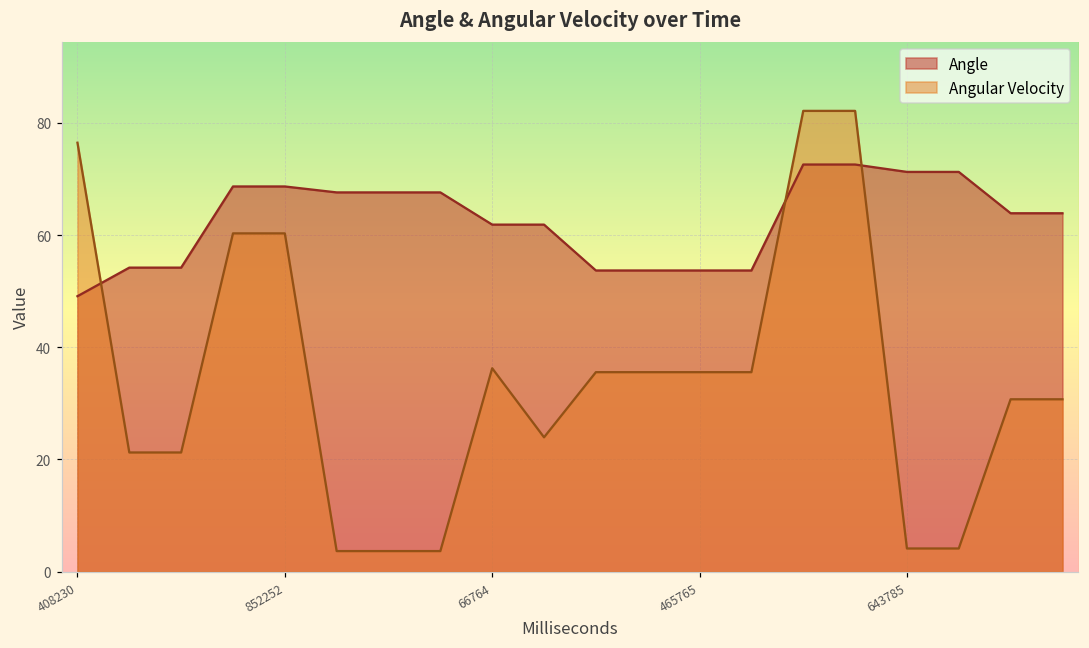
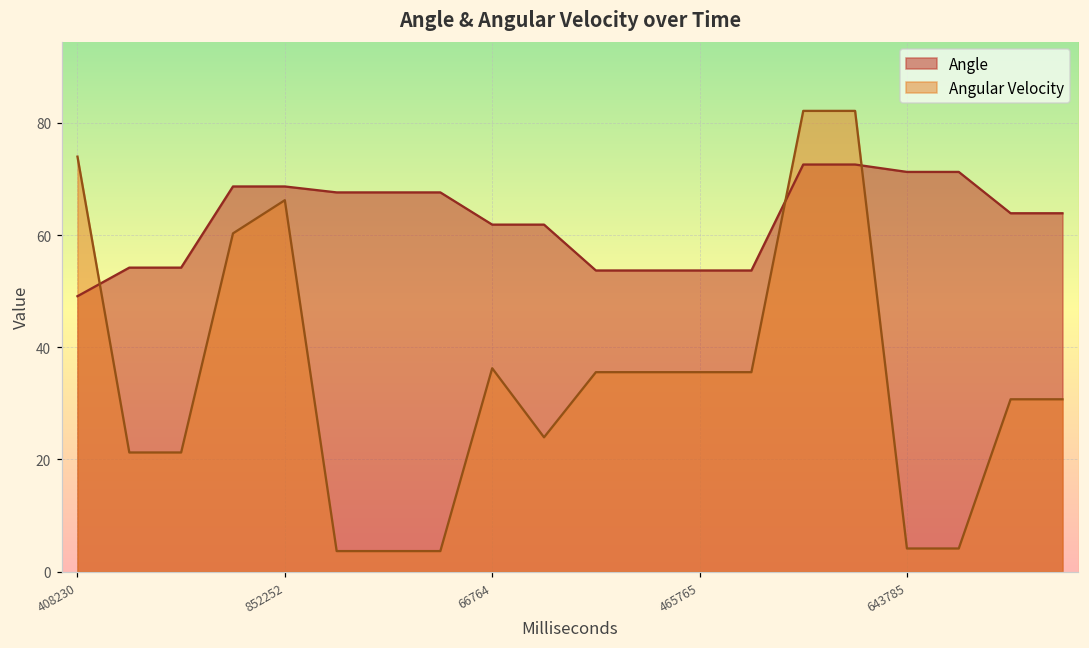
  {
    "Angle": {
      "408230": 49,
      "852252": 69,
      "66764": 62,
      "465765": 54,
      "643785": 71
    },
    "Angular Velocity": {
-     "408230": 76,
-     "852252": 60,
+     "408230": 74,
+     "852252": 66,
      "66764": 36,
      "465765": 36,
      "643785": 4
    }
  }
